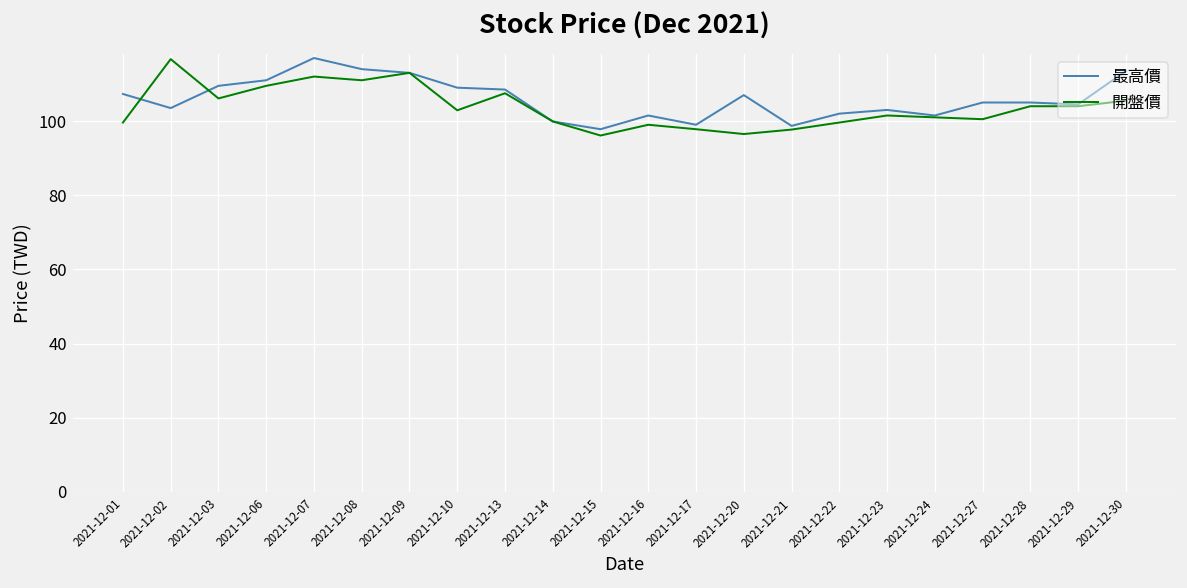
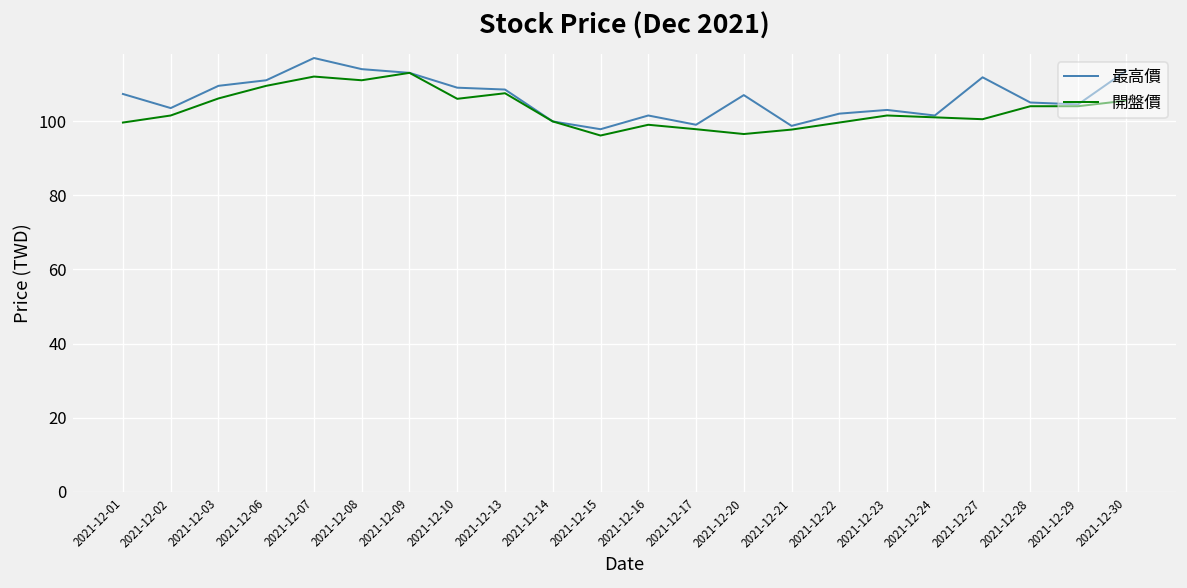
  {
    "最高價": {
      "2021-12-01": 107,
      "2021-12-02": 104,
      "2021-12-03": 110,
      "2021-12-06": 111,
      "2021-12-07": 117,
      "2021-12-08": 114,
      "2021-12-10": 109,
      "2021-12-13": 109,
      "2021-12-15": 98,
      "2021-12-16": 102,
      "2021-12-17": 99,
      "2021-12-20": 107,
      "2021-12-21": 99,
      "2021-12-22": 102,
      "2021-12-23": 103,
-     "2021-12-27": 105,
+     "2021-12-27": 112,
      "2021-12-28": 105
    },
    "開盤價": {
      "2021-12-01": 100,
-     "2021-12-02": 117,
+     "2021-12-02": 102,
      "2021-12-03": 106,
      "2021-12-06": 110,
      "2021-12-07": 112,
      "2021-12-08": 111,
-     "2021-12-10": 103,
+     "2021-12-10": 106,
      "2021-12-13": 108,
      "2021-12-15": 96,
      "2021-12-16": 99,
      "2021-12-17": 98,
      "2021-12-20": 97,
      "2021-12-21": 98,
      "2021-12-22": 100,
      "2021-12-23": 102,
      "2021-12-27": 101,
      "2021-12-28": 104
    }
  }
